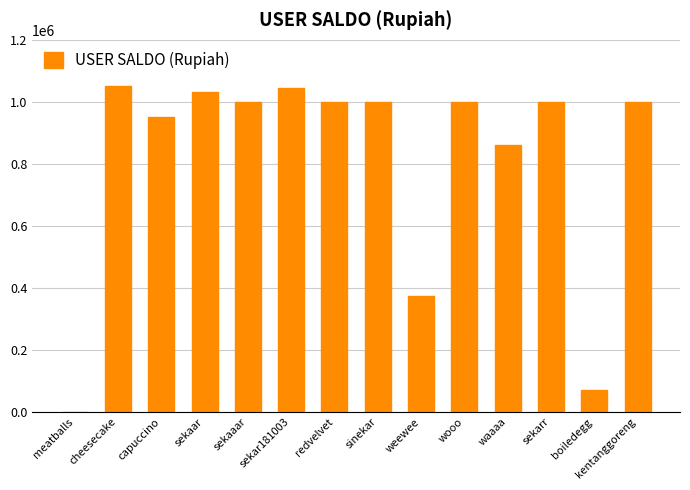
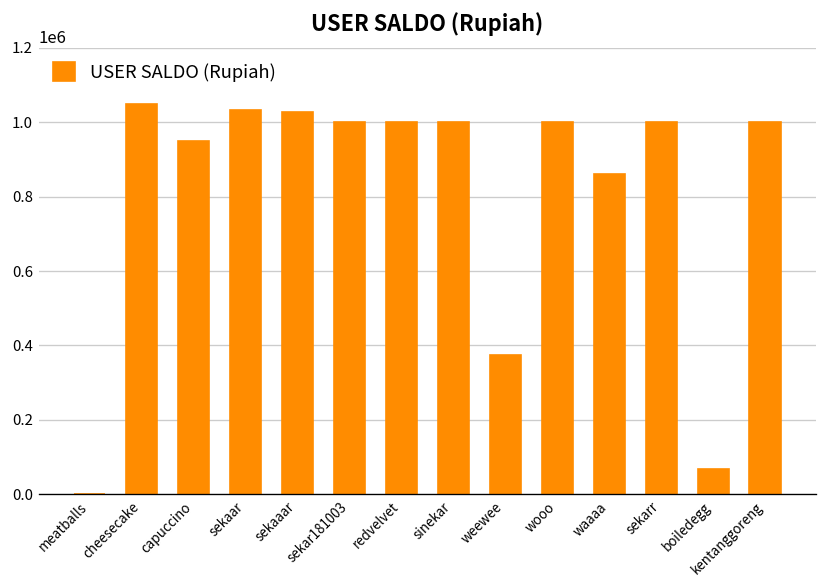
  {
    "meatballs": 0,
    "cheesecake": 1050000,
    "capuccino": 950000,
    "sekaar": 1030000,
-   "sekaaar": 1000000,
-   "sekar181003": 1050000,
+   "sekaaar": 1030000,
+   "sekar181003": 1000000,
    "redvelvet": 1000000,
    "sinekar": 1000000,
    "weewee": 370000,
    "wooo": 1000000,
    "waaaa": 860000,
    "sekarr": 1000000,
    "boiledegg": 70000,
    "kentanggoreng": 1000000
  }
